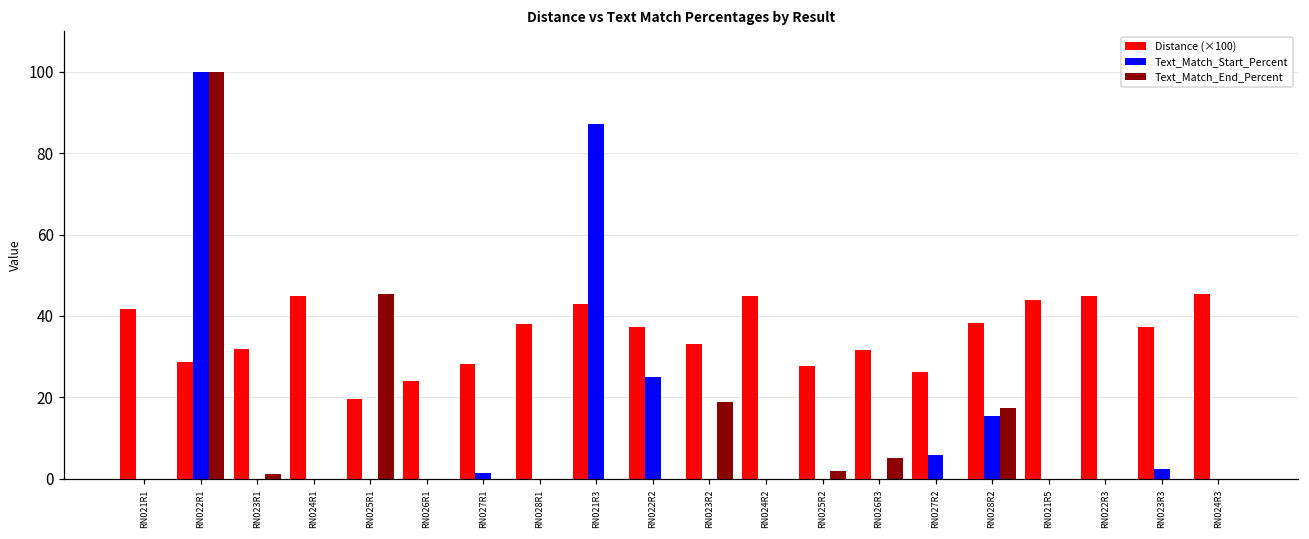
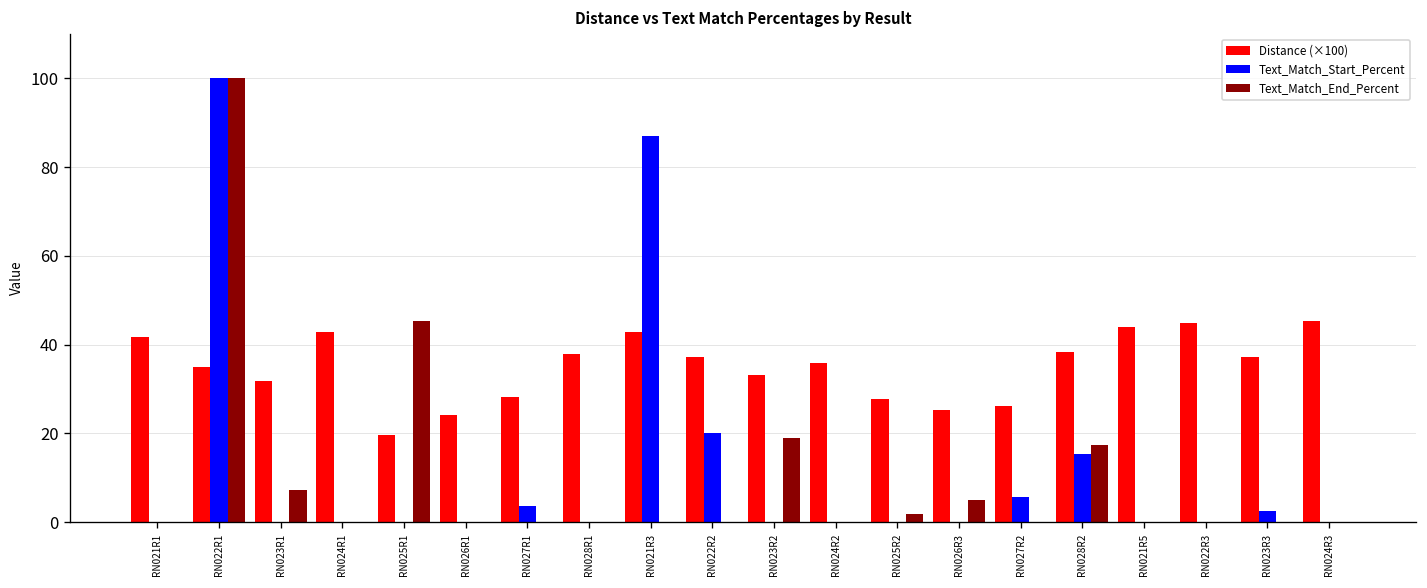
  {
    "Distance (×100)": {
      "RN021R1": 42,
-     "RN022R1": 29,
+     "RN022R1": 35,
      "RN023R1": 32,
-     "RN024R1": 45,
+     "RN024R1": 43,
      "RN025R1": 20,
      "RN026R1": 24,
      "RN027R1": 28,
      "RN028R1": 38,
      "RN021R3": 43,
      "RN022R2": 37,
      "RN023R2": 33,
-     "RN024R2": 45,
+     "RN024R2": 36,
      "RN025R2": 28,
-     "RN026R3": 32,
+     "RN026R3": 25,
      "RN027R2": 26,
      "RN028R2": 38,
      "RN021R5": 44,
      "RN022R3": 45,
      "RN023R3": 37,
      "RN024R3": 45
    },
    "Text_Match_Start_Percent": {
      "RN021R1": 0,
      "RN022R1": 100,
      "RN023R1": 0,
      "RN024R1": 0,
      "RN025R1": 0,
      "RN026R1": 0,
-     "RN027R1": 1,
+     "RN027R1": 4,
      "RN028R1": 0,
      "RN021R3": 87,
-     "RN022R2": 25,
+     "RN022R2": 20,
      "RN023R2": 0,
      "RN024R2": 0,
      "RN025R2": 0,
      "RN026R3": 0,
      "RN027R2": 6,
      "RN028R2": 15,
      "RN021R5": 0,
      "RN022R3": 0,
      "RN023R3": 2,
      "RN024R3": 0
    },
    "Text_Match_End_Percent": {
      "RN021R1": 0,
      "RN022R1": 100,
-     "RN023R1": 1,
+     "RN023R1": 7,
      "RN024R1": 0,
      "RN025R1": 45,
      "RN026R1": 0,
      "RN027R1": 0,
      "RN028R1": 0,
      "RN021R3": 0,
      "RN022R2": 0,
      "RN023R2": 19,
      "RN024R2": 0,
      "RN025R2": 2,
      "RN026R3": 5,
      "RN027R2": 0,
      "RN028R2": 17,
      "RN021R5": 0,
      "RN022R3": 0,
      "RN023R3": 0,
      "RN024R3": 0
    }
  }
